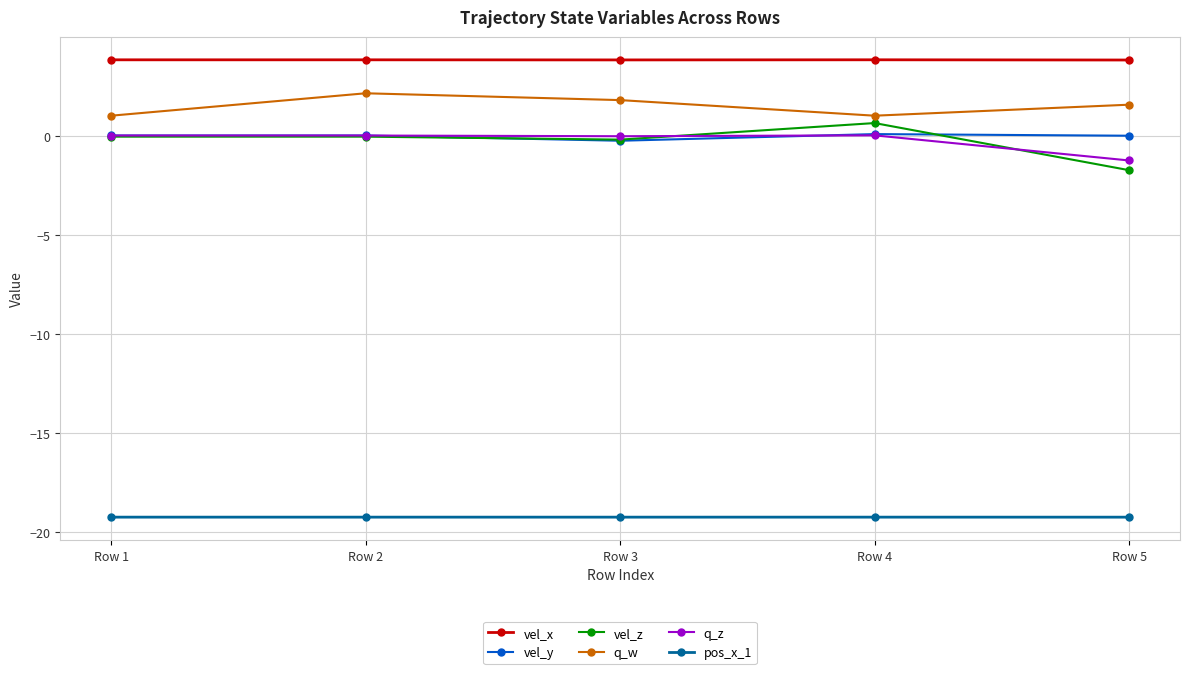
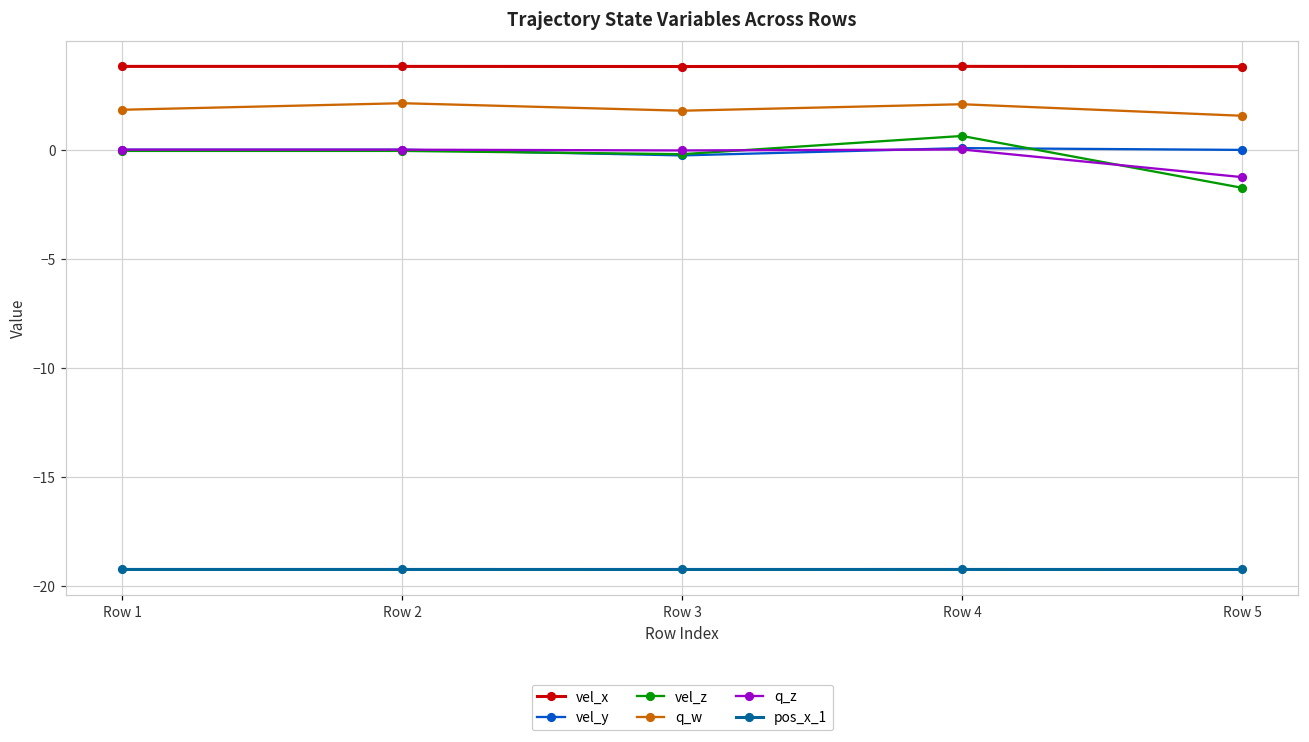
  {
    "vel_x": {
      "Row 1": 3.8,
      "Row 2": 3.8,
      "Row 3": 3.8,
      "Row 4": 3.8,
      "Row 5": 3.8
    },
    "vel_z": {
      "Row 4": 0.6,
      "Row 5": -1.7
    },
    "q_w": {
-     "Row 1": 1.0,
+     "Row 1": 1.8,
      "Row 2": 2.1,
      "Row 3": 1.8,
-     "Row 4": 1.0,
+     "Row 4": 2.1,
      "Row 5": 1.6
    },
    "q_z": {
      "Row 3": 0.0,
      "Row 5": -1.3
    }
  }
